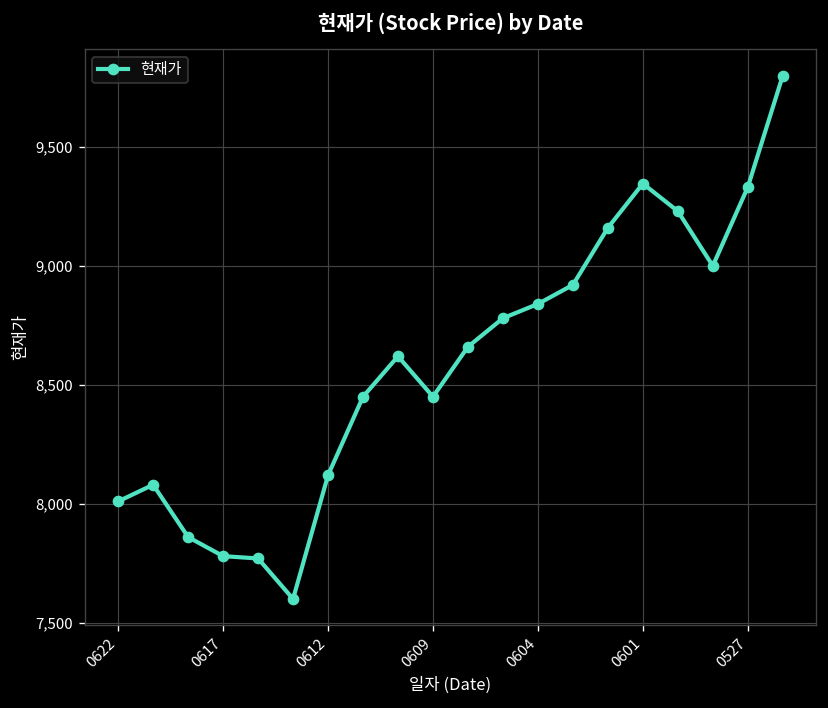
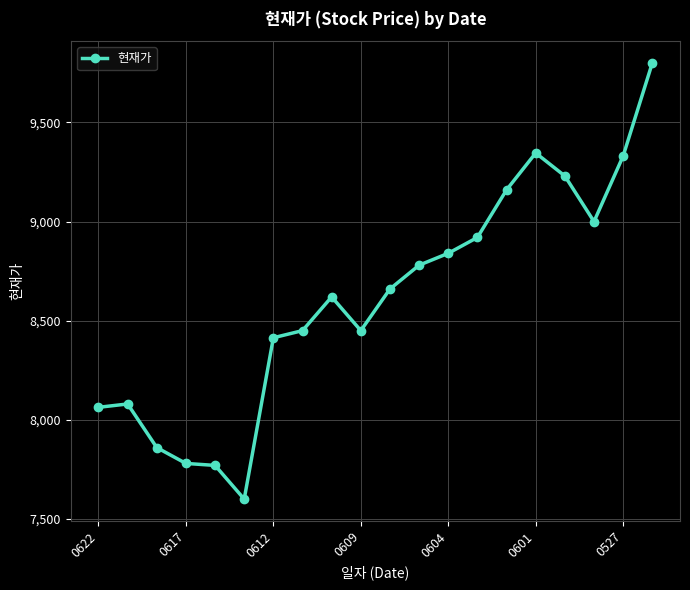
  {
-   "0622": "8,010",
+   "0622": "8,060",
    "0617": "7,780",
-   "0612": "8,120",
+   "0612": "8,410",
    "0609": "8,450",
    "0604": "8,840",
    "0601": "9,350",
    "0527": "9,330"
  }
